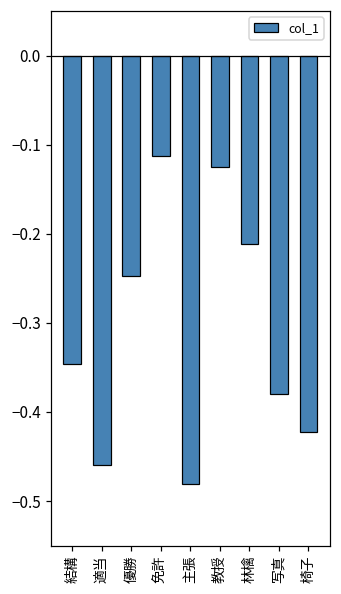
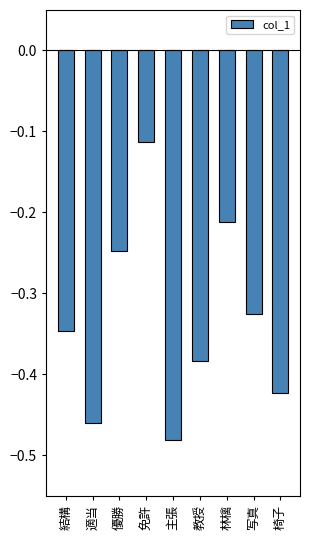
  {
    "結構": -0.35,
    "適当": -0.46,
    "優勝": -0.25,
    "免許": -0.11,
    "主張": -0.48,
-   "教授": -0.12,
+   "教授": -0.38,
    "林檎": -0.21,
-   "写真": -0.38,
+   "写真": -0.32,
    "椅子": -0.42
  }
